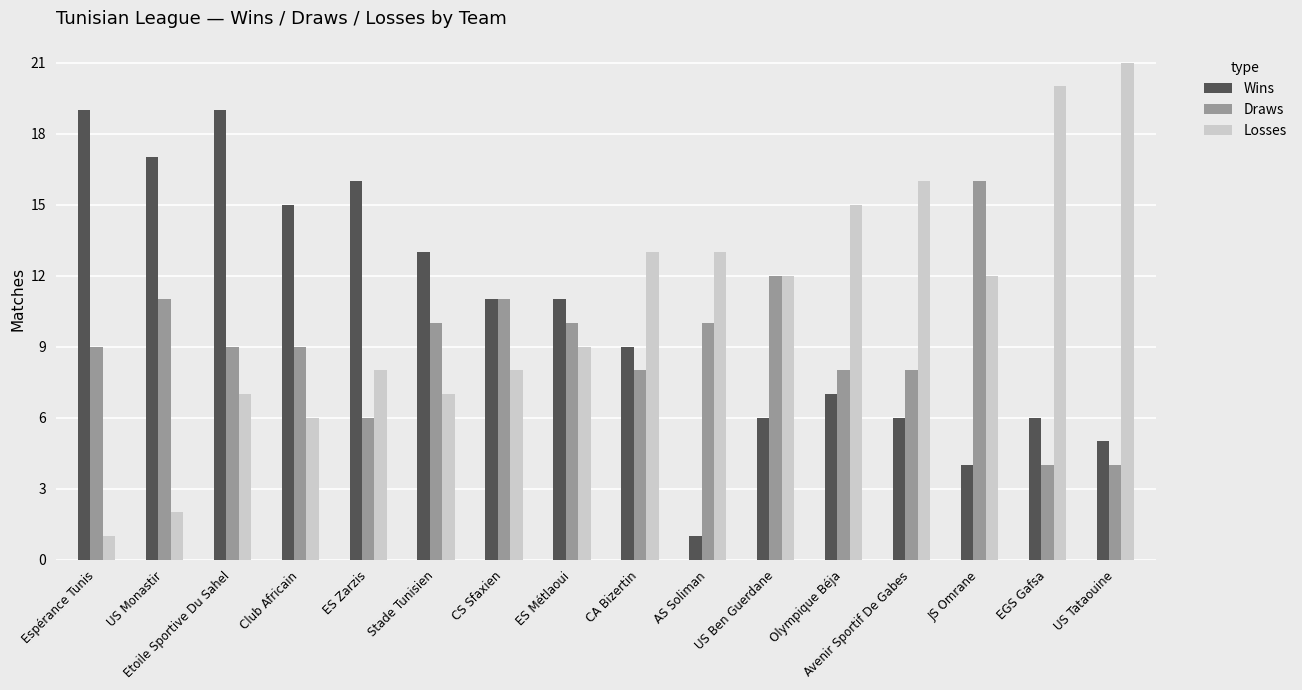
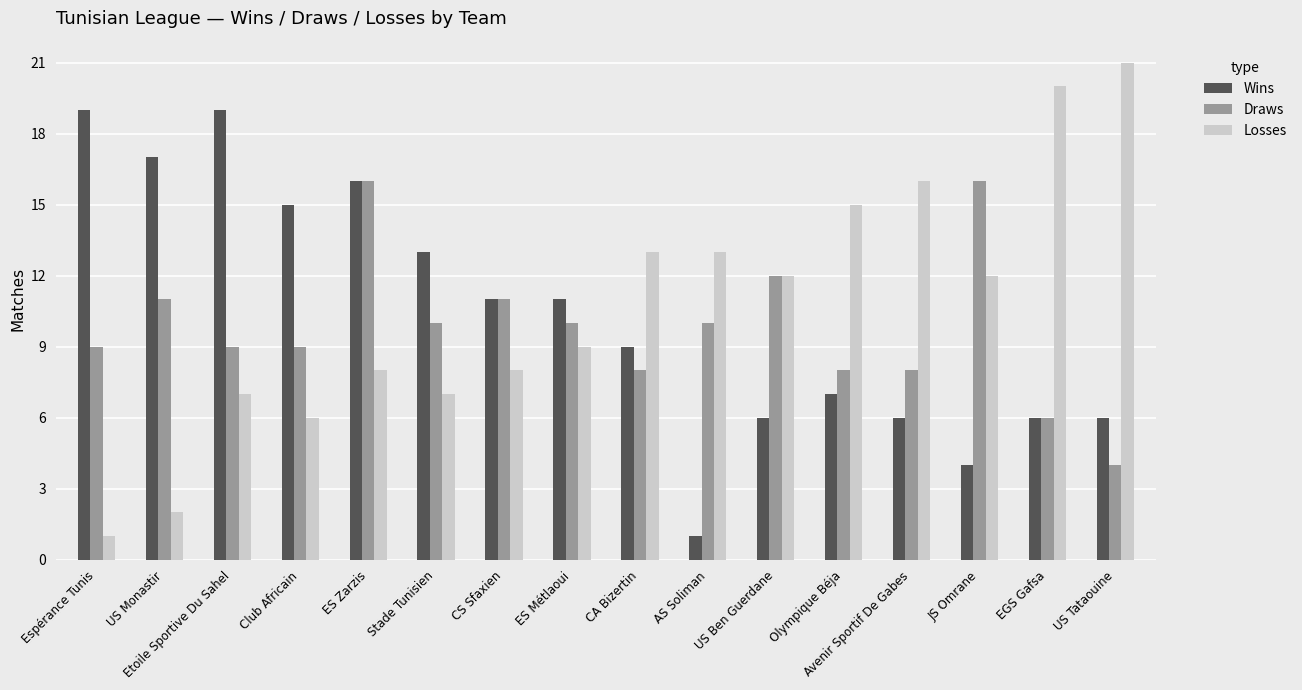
  {
    "Wins": {
      "Espérance Tunis": 19,
      "US Monastir": 17,
      "Etoile Sportive Du Sahel": 19,
      "Club Africain": 15,
      "ES Zarzis": 16,
      "Stade Tunisien": 13,
      "CS Sfaxien": 11,
      "ES Métlaoui": 11,
      "CA Bizertin": 9,
      "AS Soliman": 1,
      "US Ben Guerdane": 6,
      "Olympique Béja": 7,
      "Avenir Sportif De Gabes": 6,
      "JS Omrane": 4,
      "EGS Gafsa": 6,
-     "US Tataouine": 5
+     "US Tataouine": 6
    },
    "Draws": {
      "Espérance Tunis": 9,
      "US Monastir": 11,
      "Etoile Sportive Du Sahel": 9,
      "Club Africain": 9,
-     "ES Zarzis": 6,
+     "ES Zarzis": 16,
      "Stade Tunisien": 10,
      "CS Sfaxien": 11,
      "ES Métlaoui": 10,
      "CA Bizertin": 8,
      "AS Soliman": 10,
      "US Ben Guerdane": 12,
      "Olympique Béja": 8,
      "Avenir Sportif De Gabes": 8,
      "JS Omrane": 16,
-     "EGS Gafsa": 4,
+     "EGS Gafsa": 6,
      "US Tataouine": 4
    },
    "Losses": {
      "Espérance Tunis": 1,
      "US Monastir": 2,
      "Etoile Sportive Du Sahel": 7,
      "Club Africain": 6,
      "ES Zarzis": 8,
      "Stade Tunisien": 7,
      "CS Sfaxien": 8,
      "ES Métlaoui": 9,
      "CA Bizertin": 13,
      "AS Soliman": 13,
      "US Ben Guerdane": 12,
      "Olympique Béja": 15,
      "Avenir Sportif De Gabes": 16,
      "JS Omrane": 12,
      "EGS Gafsa": 20,
      "US Tataouine": 21
    }
  }
